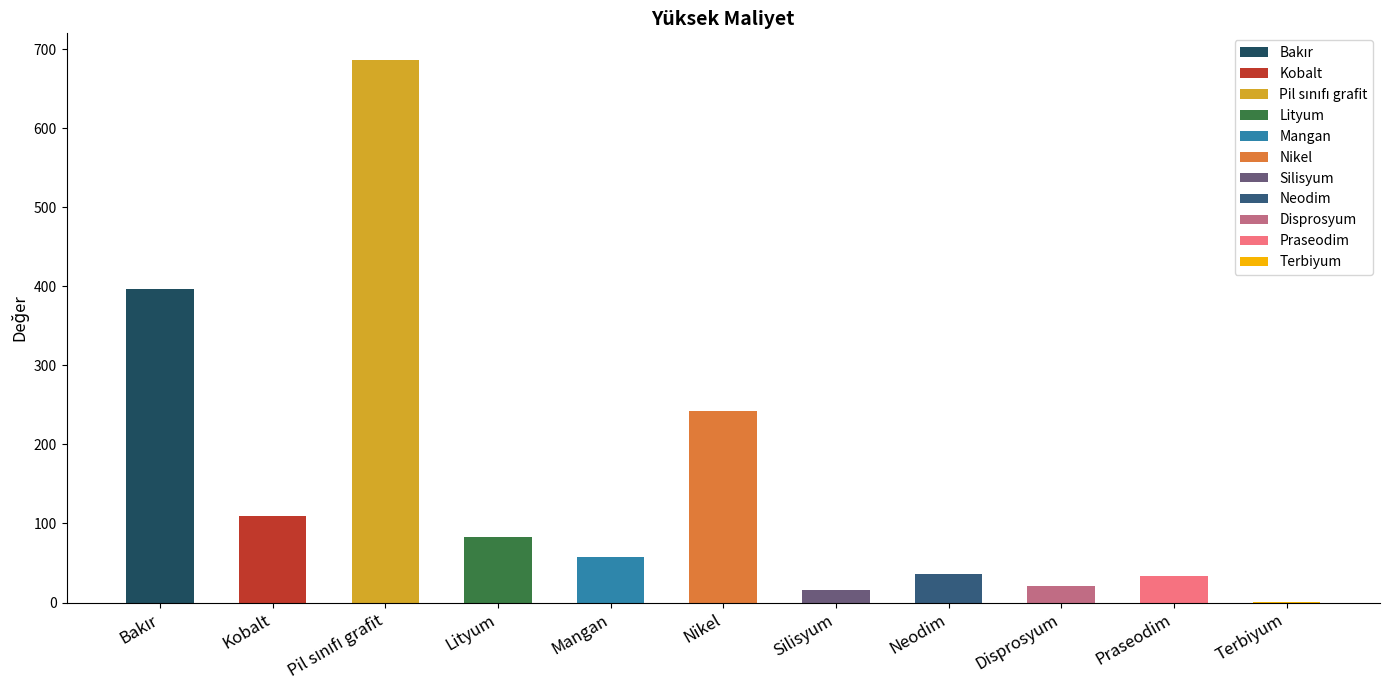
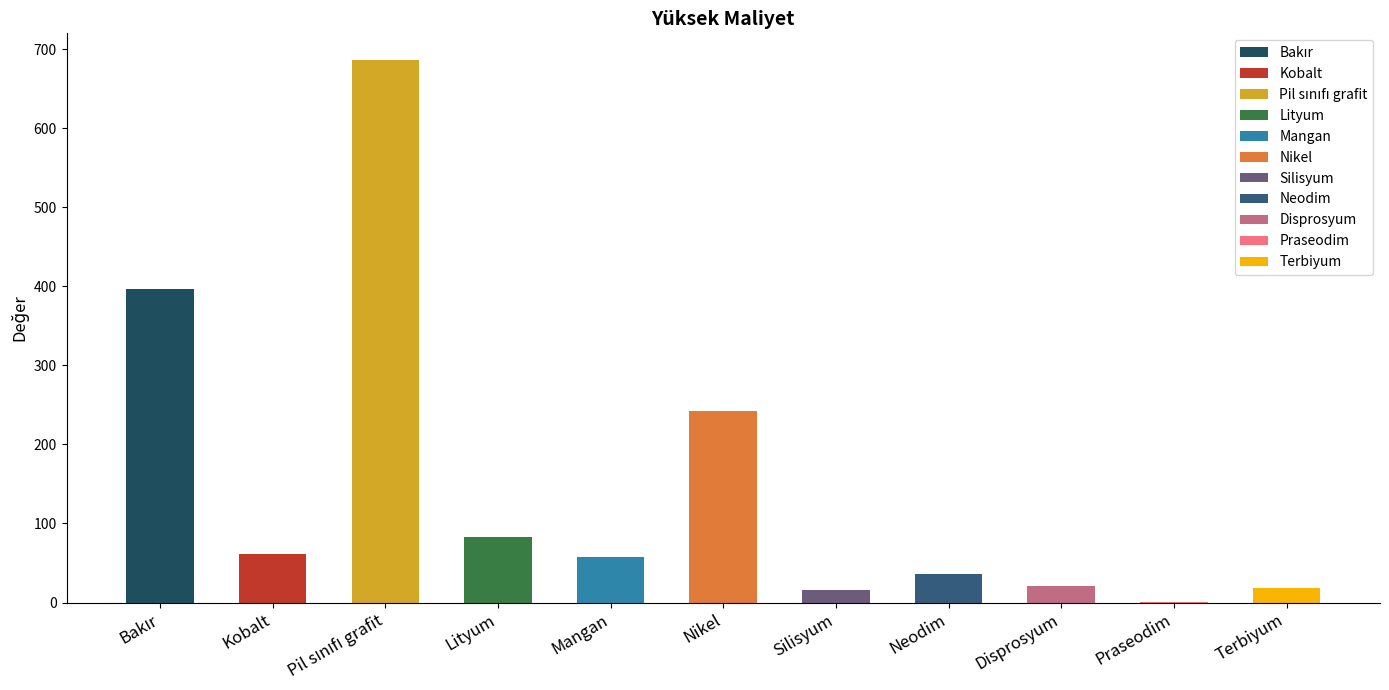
  {
    "Bakır": 400,
-   "Kobalt": 110,
+   "Kobalt": 60,
    "Pil sınıfı grafit": 690,
    "Lityum": 80,
    "Mangan": 60,
    "Nikel": 240,
    "Silisyum": 20,
    "Neodim": 40,
    "Disprosyum": 20,
-   "Praseodim": 30,
-   "Terbiyum": 0
+   "Praseodim": 0,
+   "Terbiyum": 20
  }
